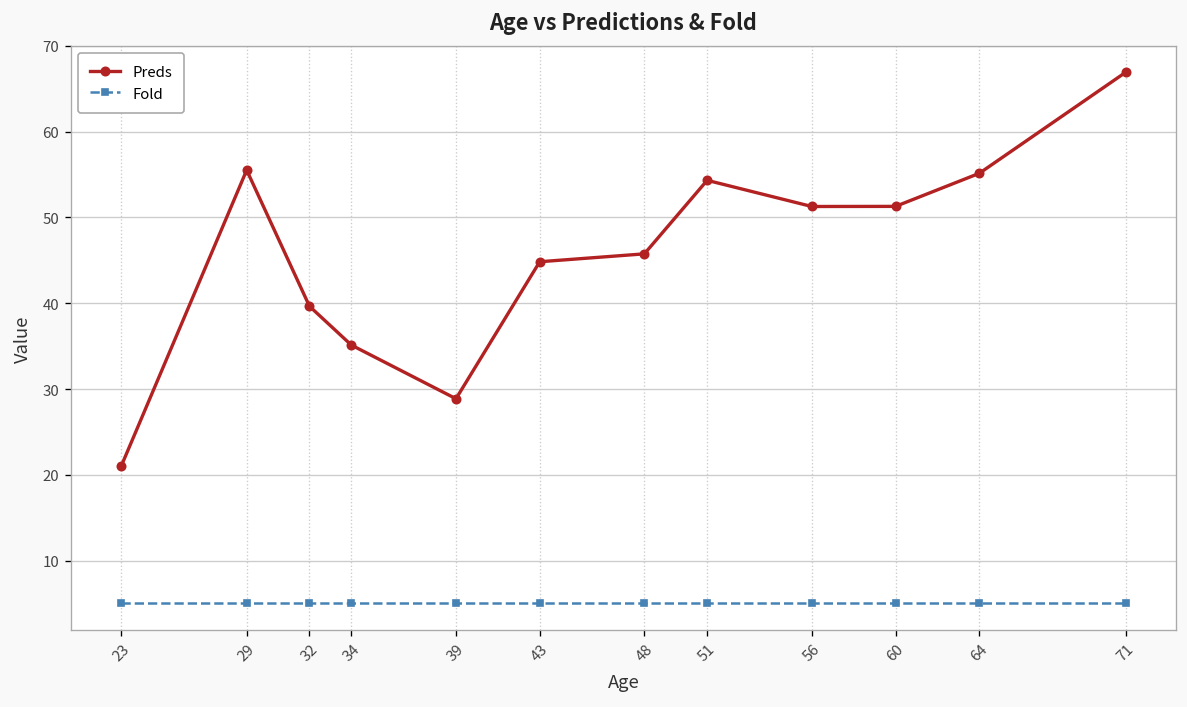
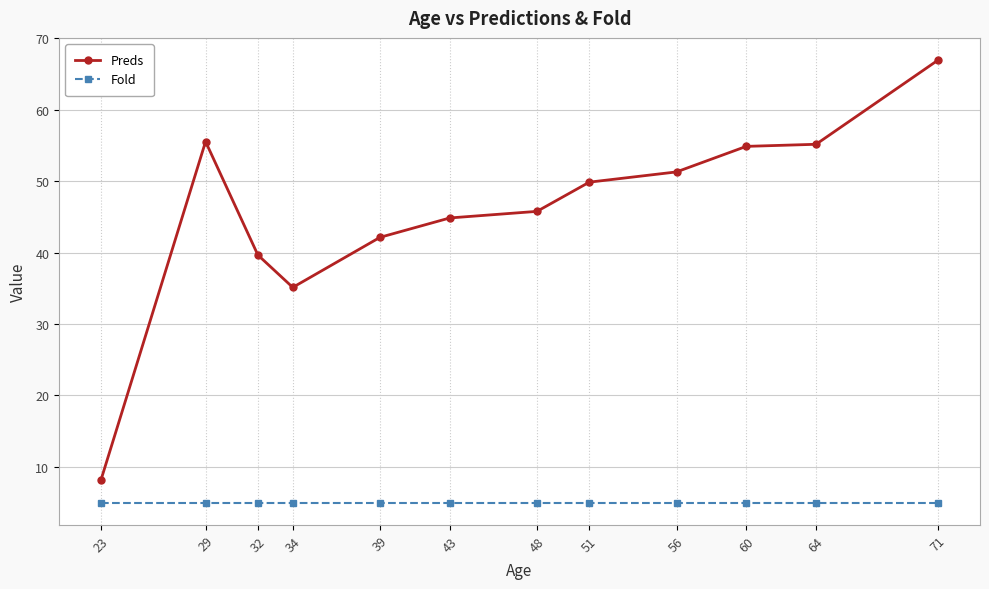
  {
    "Preds": {
-     "23": 21,
+     "23": 8,
      "29": 56,
      "32": 40,
      "34": 35,
-     "39": 29,
+     "39": 42,
      "43": 45,
      "48": 46,
-     "51": 54,
+     "51": 50,
      "56": 51,
-     "60": 51,
+     "60": 55,
      "64": 55,
      "71": 67
    },
    "Fold": {
      "23": 5,
      "29": 5,
      "32": 5,
      "34": 5,
      "39": 5,
      "43": 5,
      "48": 5,
      "51": 5,
      "56": 5,
      "60": 5,
      "64": 5,
      "71": 5
    }
  }
